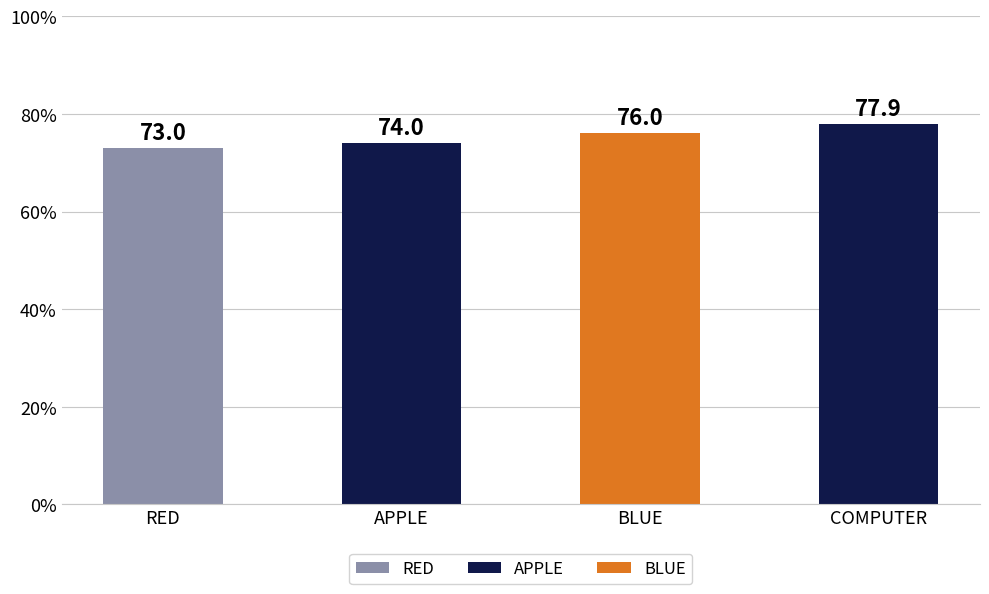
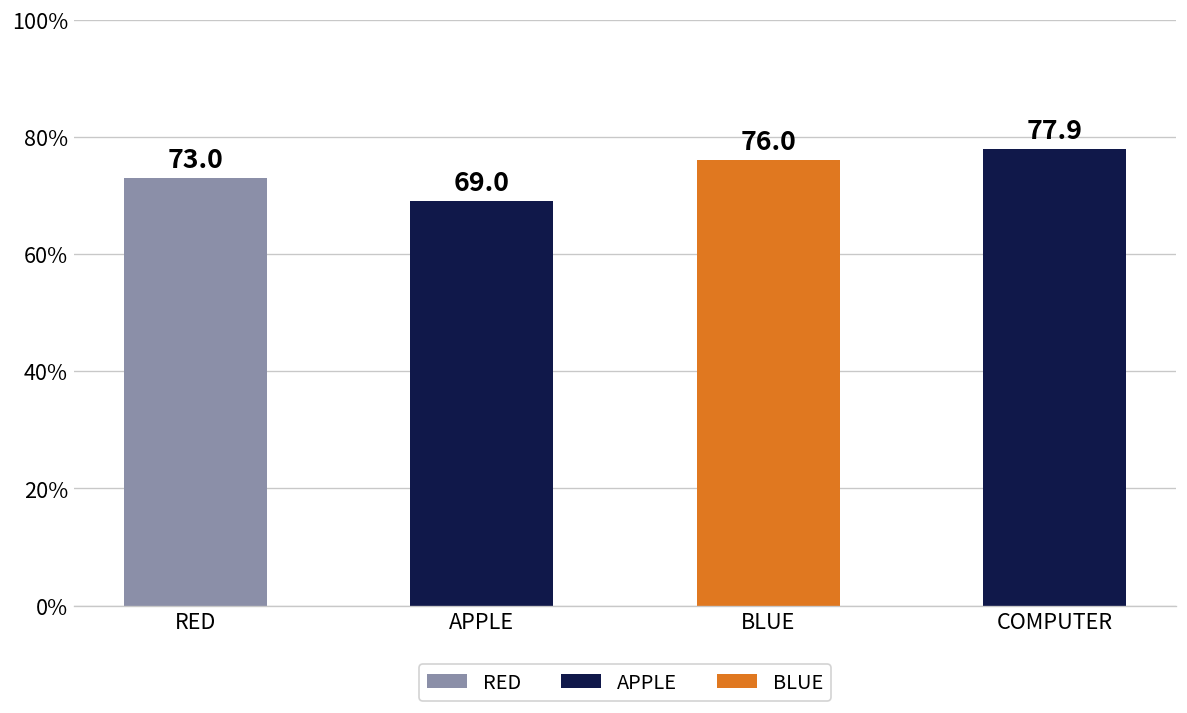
  {
    "RED": 73.0,
-   "APPLE": 74.0,
+   "APPLE": 69.0,
    "BLUE": 76.0,
    "COMPUTER": 77.9
  }
